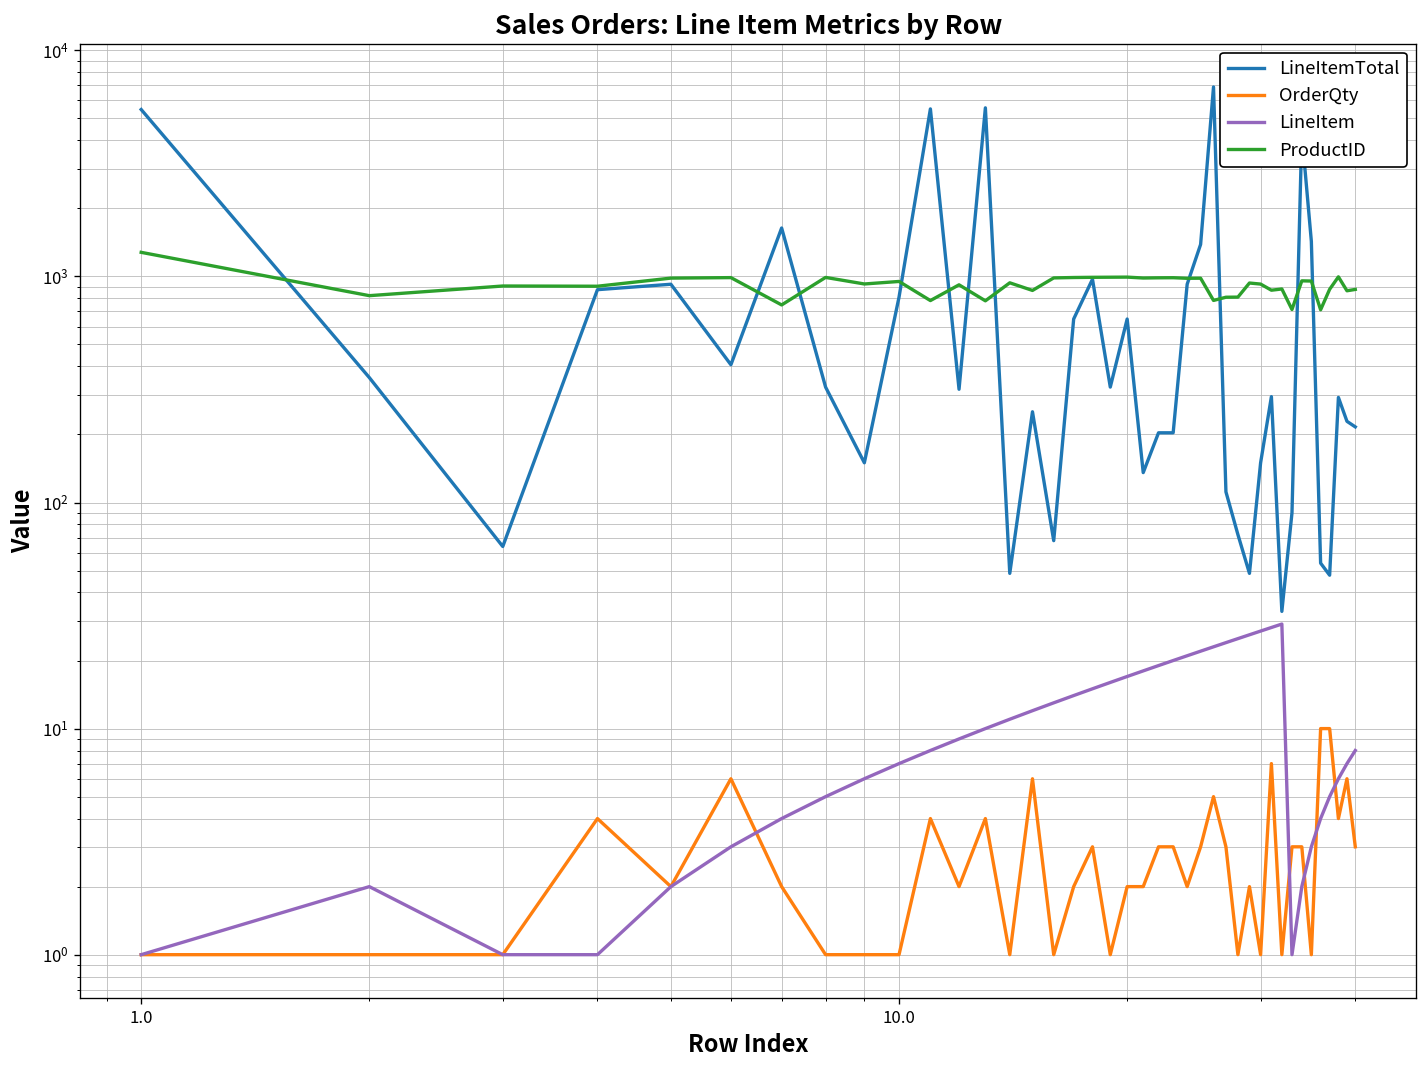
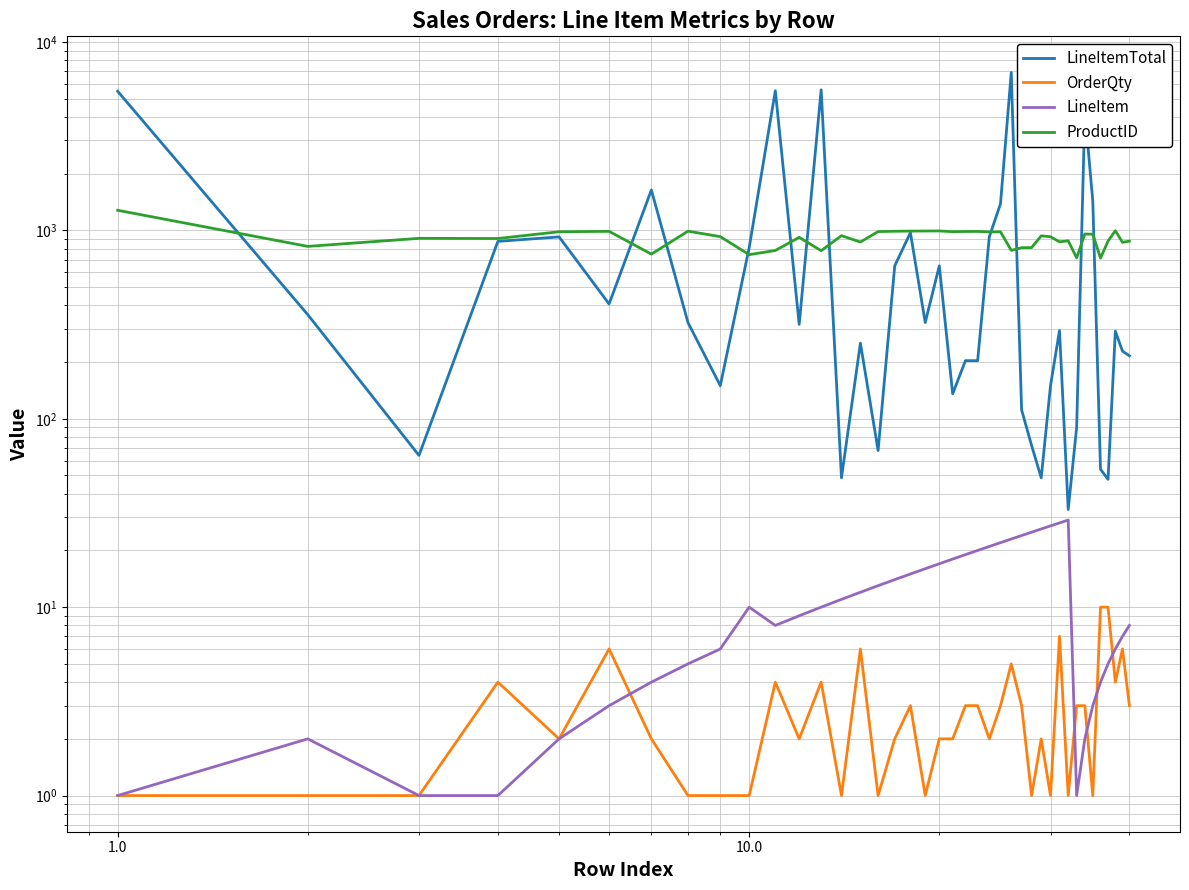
  {
    "LineItemTotal": {
      "1.0": 5500,
      "10.0": 810
    },
    "OrderQty": {
      "10.0": 1
    },
    "LineItem": {
-     "10.0": 7
+     "10.0": 10
    },
    "ProductID": {
      "1.0": 1300,
-     "10.0": 1000
+     "10.0": 740
    }
  }
